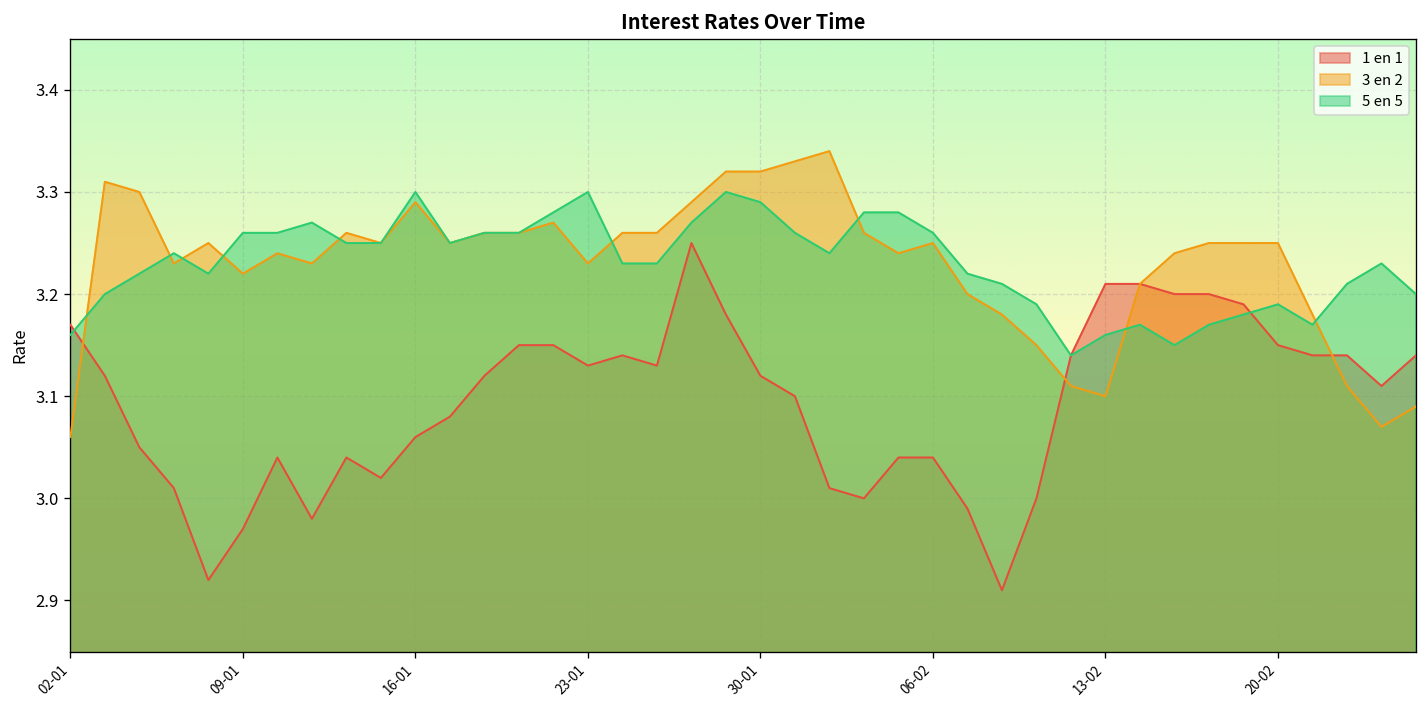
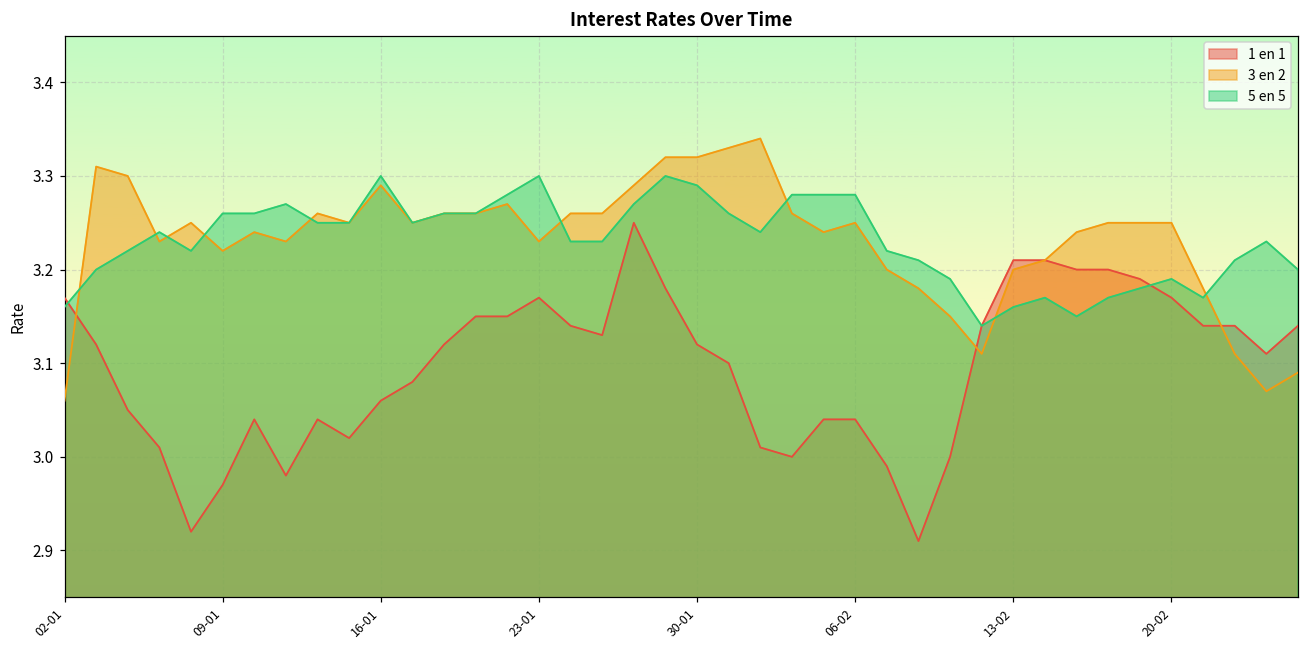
  {
    "1 en 1": {
      "02-01": 3.17,
      "09-01": 2.97,
      "16-01": 3.06,
-     "23-01": 3.13,
+     "23-01": 3.17,
      "30-01": 3.12,
      "06-02": 3.04,
      "13-02": 3.21,
-     "20-02": 3.15
+     "20-02": 3.17
    },
    "3 en 2": {
      "02-01": 3.06,
      "09-01": 3.22,
      "16-01": 3.29,
      "23-01": 3.23,
      "30-01": 3.32,
      "06-02": 3.25,
-     "13-02": 3.1,
+     "13-02": 3.2,
      "20-02": 3.25
    },
    "5 en 5": {
      "02-01": 3.16,
      "09-01": 3.26,
      "16-01": 3.30,
      "23-01": 3.30,
      "30-01": 3.29,
-     "06-02": 3.26,
+     "06-02": 3.28,
      "13-02": 3.16,
      "20-02": 3.19
    }
  }
